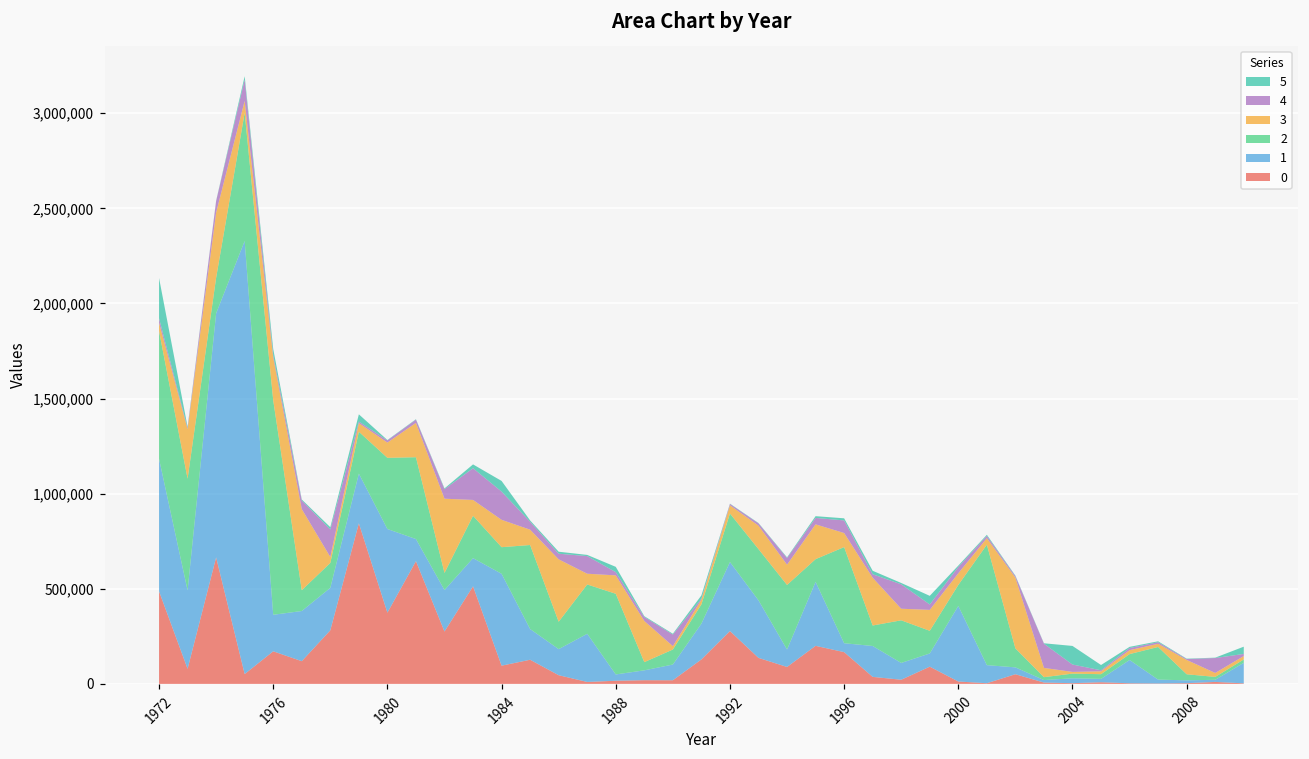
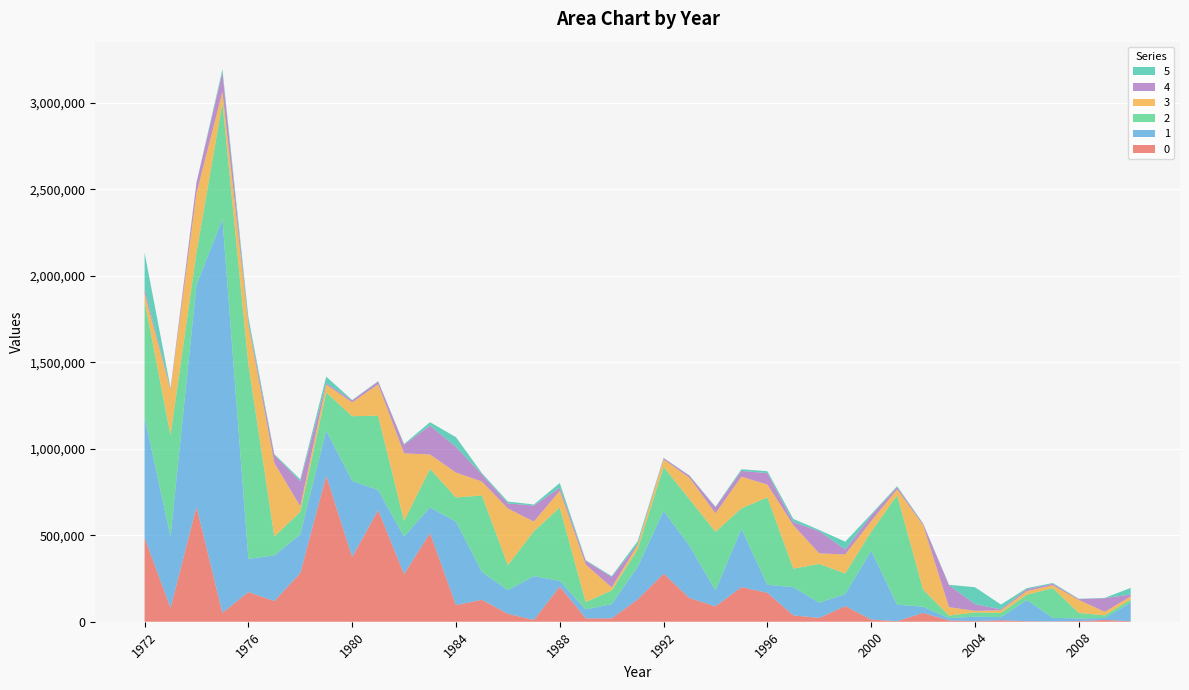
  {
    "0": {
      "1972": "490,000",
      "1976": "170,000",
      "1980": "370,000",
      "1984": "100,000",
-     "1988": "20,000",
+     "1988": "200,000",
      "1992": "280,000",
      "1996": "170,000"
    },
    "1": {
      "1972": "700,000",
      "1976": "190,000",
      "1980": "440,000",
      "1984": "480,000",
      "1988": "30,000",
      "1992": "360,000",
      "1996": "50,000",
      "2000": "400,000",
      "2004": "30,000",
      "2008": "20,000"
    },
    "3": {
      "1972": "40,000",
      "1984": "140,000",
      "1988": "100,000",
      "1996": "70,000",
      "2000": "60,000"
    },
    "4": {
      "1972": "20,000",
      "1984": "150,000",
      "1988": "20,000",
      "2004": "40,000"
    }
  }
